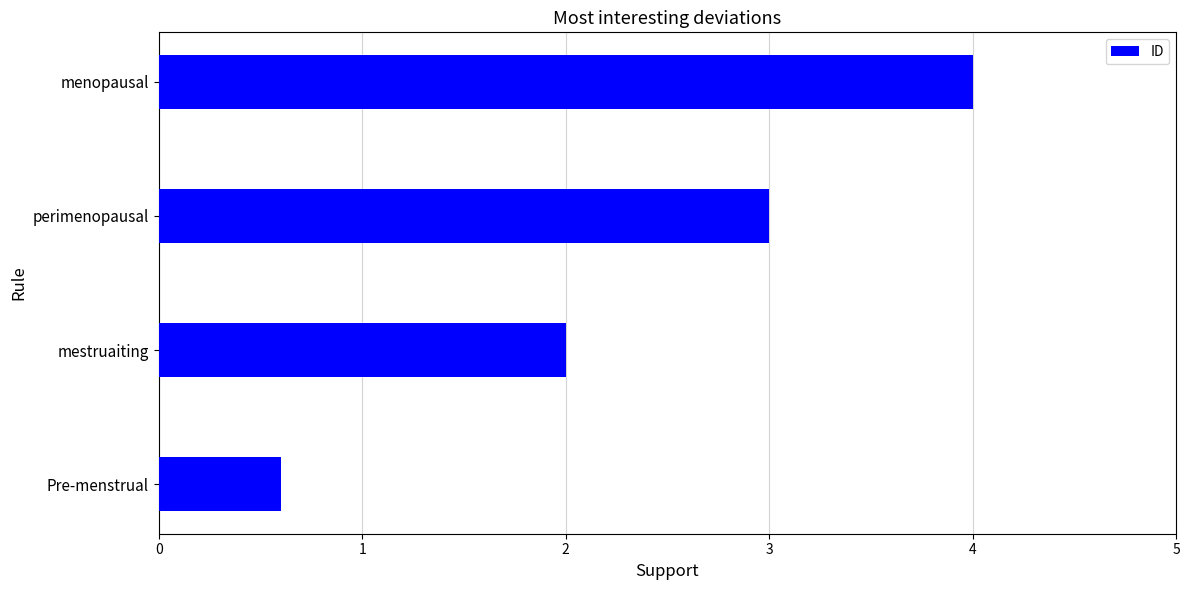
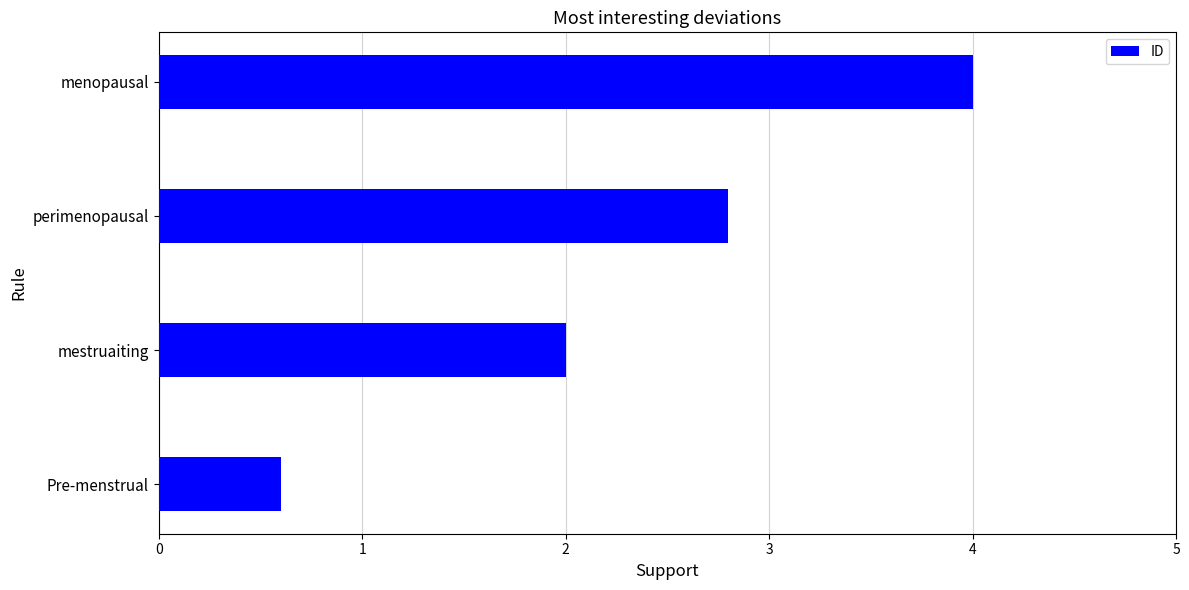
  {
    "menopausal": 4.0,
-   "perimenopausal": 3.0,
+   "perimenopausal": 2.8,
    "mestruaiting": 2.0,
    "Pre-menstrual": 0.6
  }
